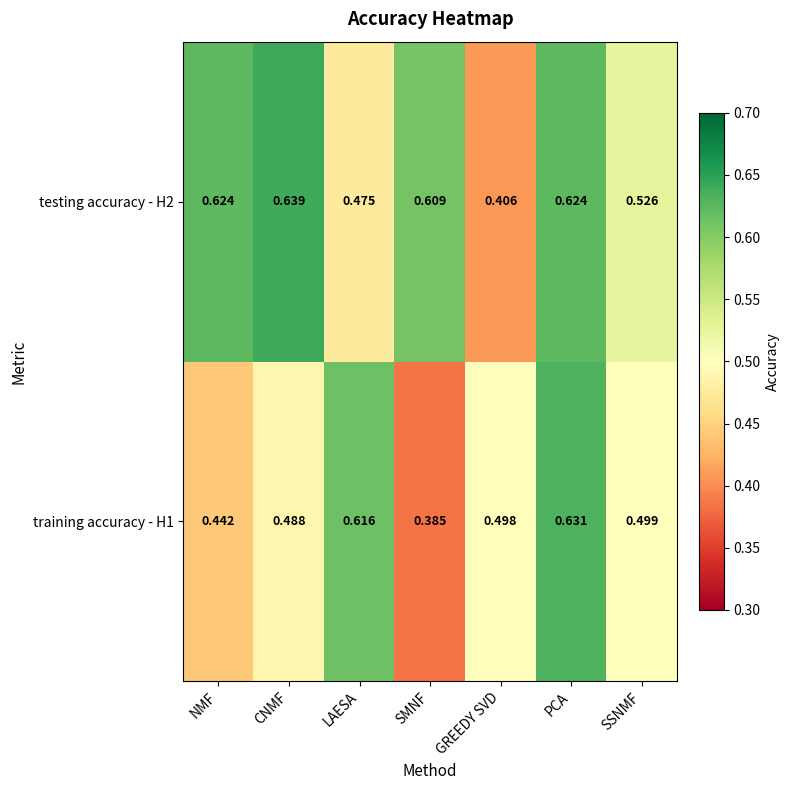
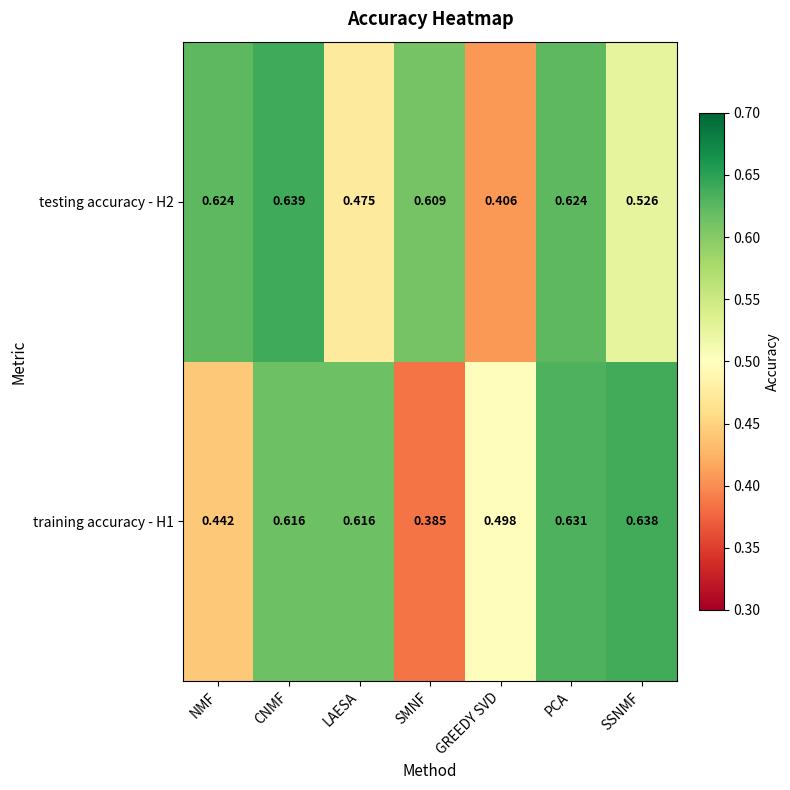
  {
    "testing accuracy - H2": {
      "NMF": 0.624,
      "CNMF": 0.639,
      "LAESA": 0.475,
      "SMNF": 0.609,
      "GREEDY SVD": 0.406,
      "PCA": 0.624,
      "SSNMF": 0.526
    },
    "training accuracy - H1": {
      "NMF": 0.442,
-     "CNMF": 0.488,
+     "CNMF": 0.616,
      "LAESA": 0.616,
      "SMNF": 0.385,
      "GREEDY SVD": 0.498,
      "PCA": 0.631,
-     "SSNMF": 0.499
+     "SSNMF": 0.638
    }
  }
